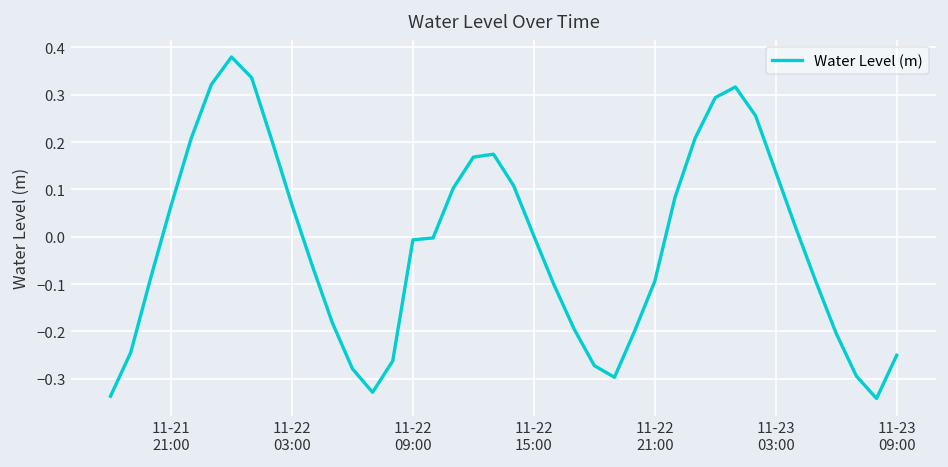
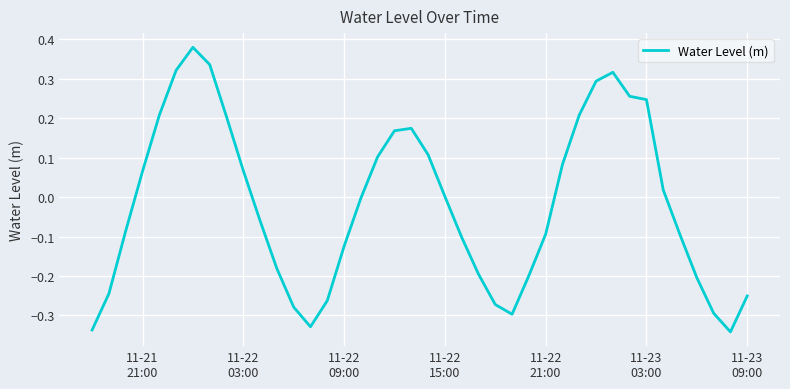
  {
    "11-21 21:00": 0.07,
    "11-22 03:00": 0.07,
-   "11-22 09:00": -0.01,
+   "11-22 09:00": -0.12,
    "11-22 15:00": 0.00,
    "11-22 21:00": -0.09,
-   "11-23 03:00": 0.14,
+   "11-23 03:00": 0.25,
    "11-23 09:00": -0.25
  }
